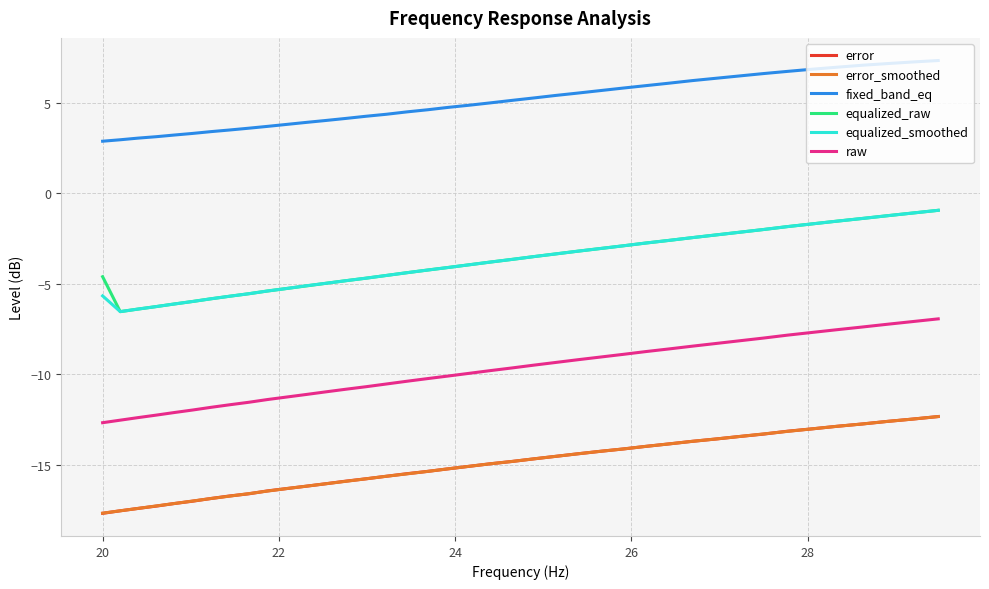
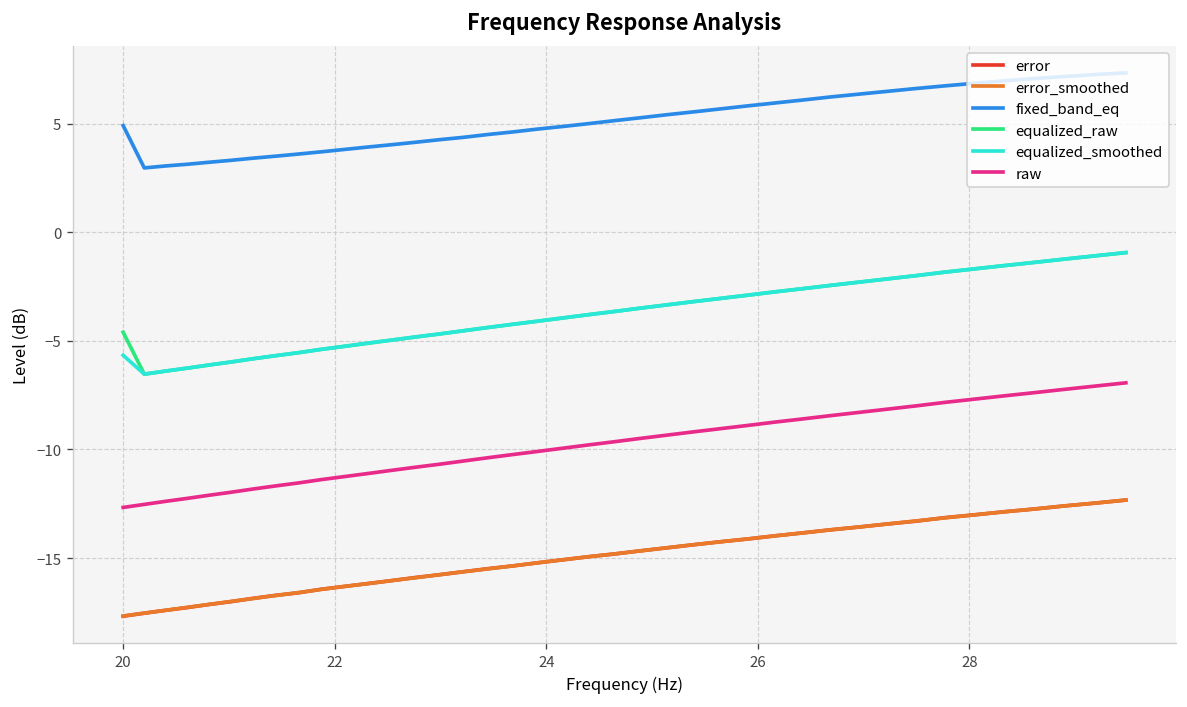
  {
    "error_smoothed": {
      "20": -17.7
    },
    "fixed_band_eq": {
-     "20": 2.9
+     "20": 4.9
    },
    "equalized_raw": {
      "20": -4.6
    },
    "equalized_smoothed": {
      "20": -5.7
    },
    "raw": {
      "20": -12.7
    }
  }
